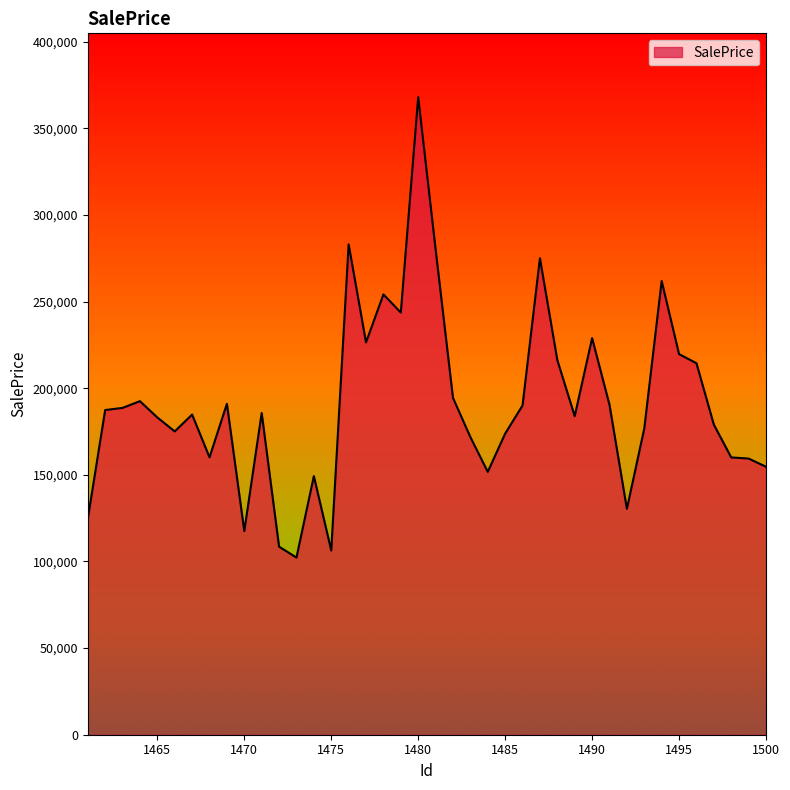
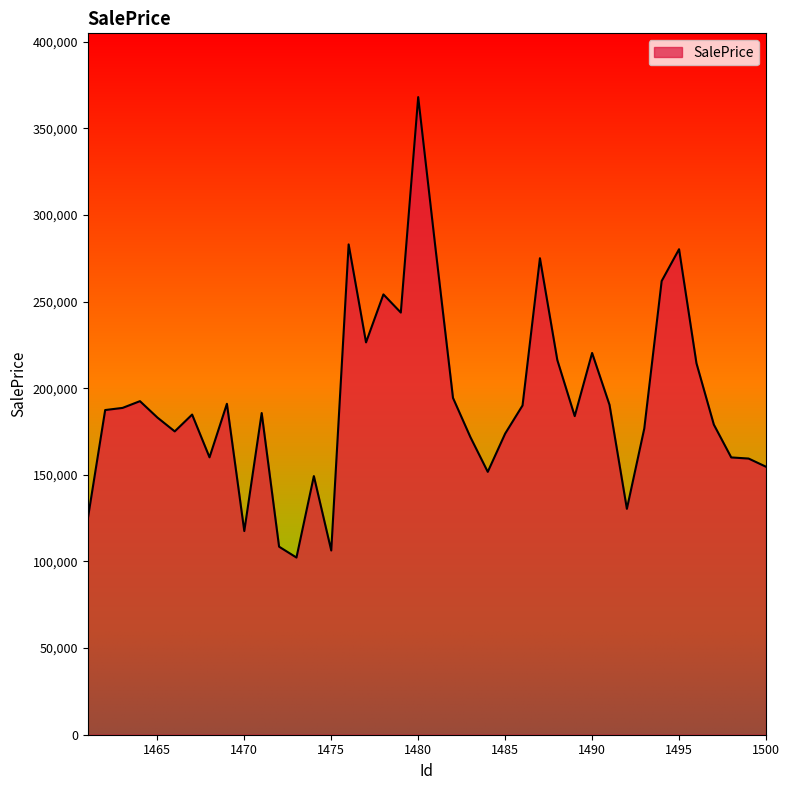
  {
    "1465": "183,000",
    "1470": "118,000",
    "1475": "106,000",
    "1480": "368,000",
    "1485": "174,000",
-   "1490": "229,000",
-   "1495": "220,000",
+   "1490": "220,000",
+   "1495": "280,000",
    "1500": "155,000"
  }
